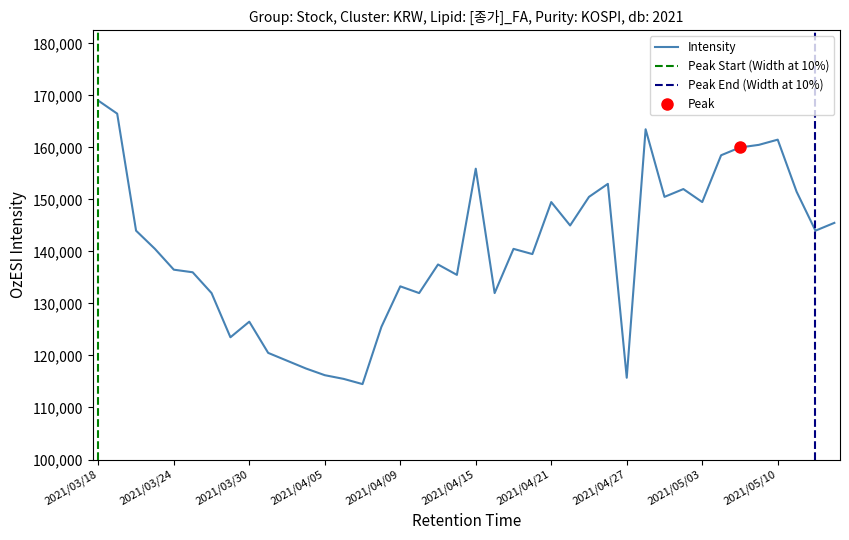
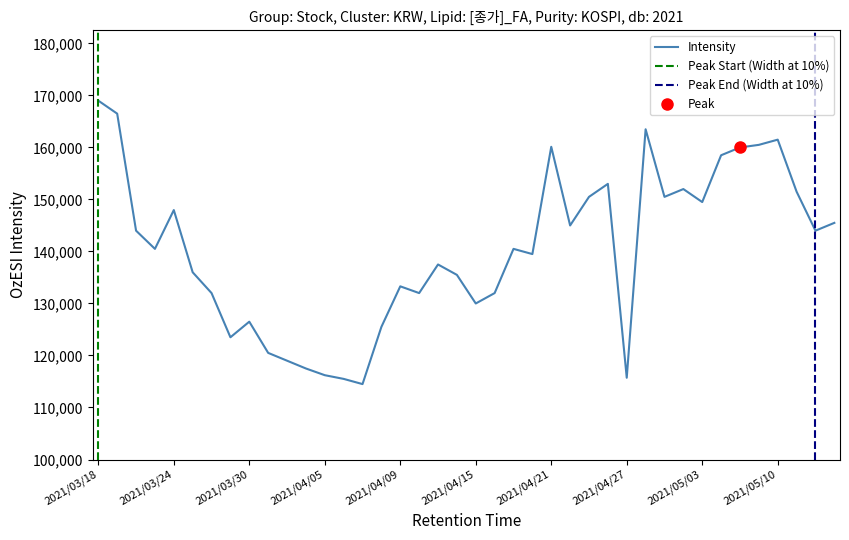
  {
    "Intensity": {
      "2021/03/18": "169,000",
-     "2021/03/24": "137,000",
+     "2021/03/24": "148,000",
      "2021/03/30": "127,000",
      "2021/04/05": "116,000",
      "2021/04/09": "133,000",
-     "2021/04/15": "156,000",
-     "2021/04/21": "150,000",
+     "2021/04/15": "130,000",
+     "2021/04/21": "160,000",
      "2021/04/27": "116,000",
      "2021/05/03": "150,000",
      "2021/05/10": "162,000"
    }
  }
